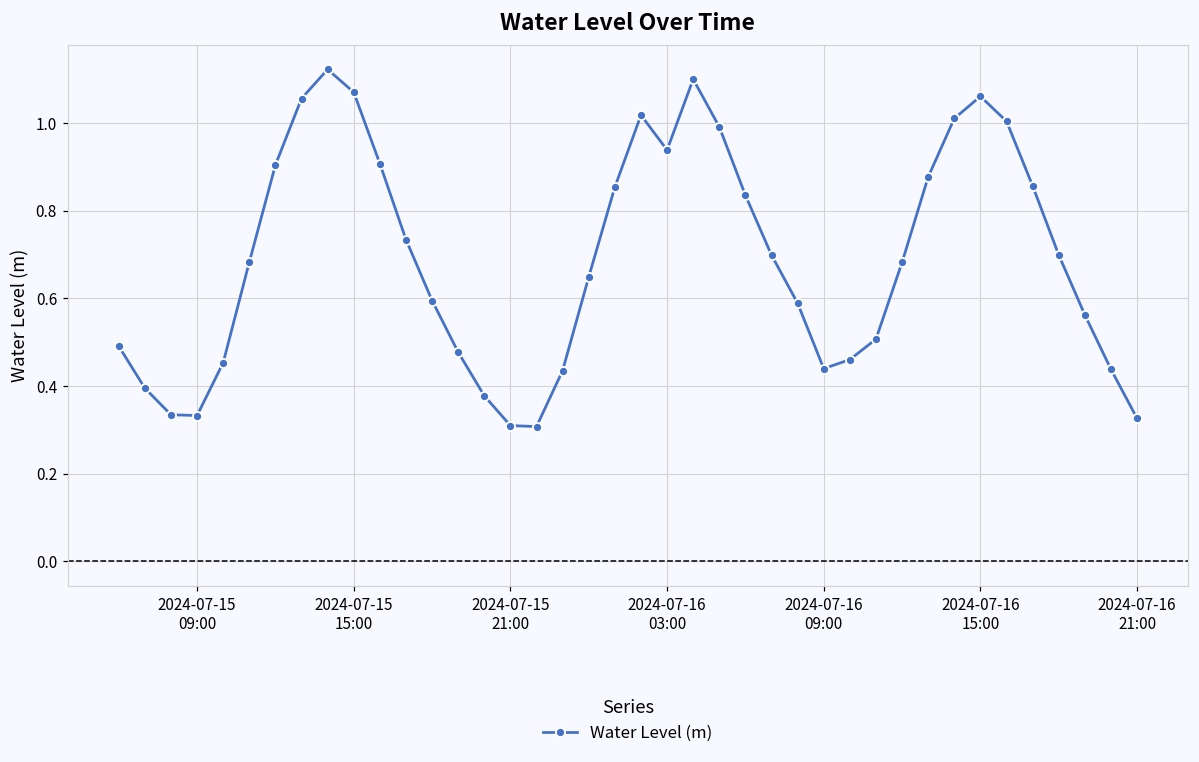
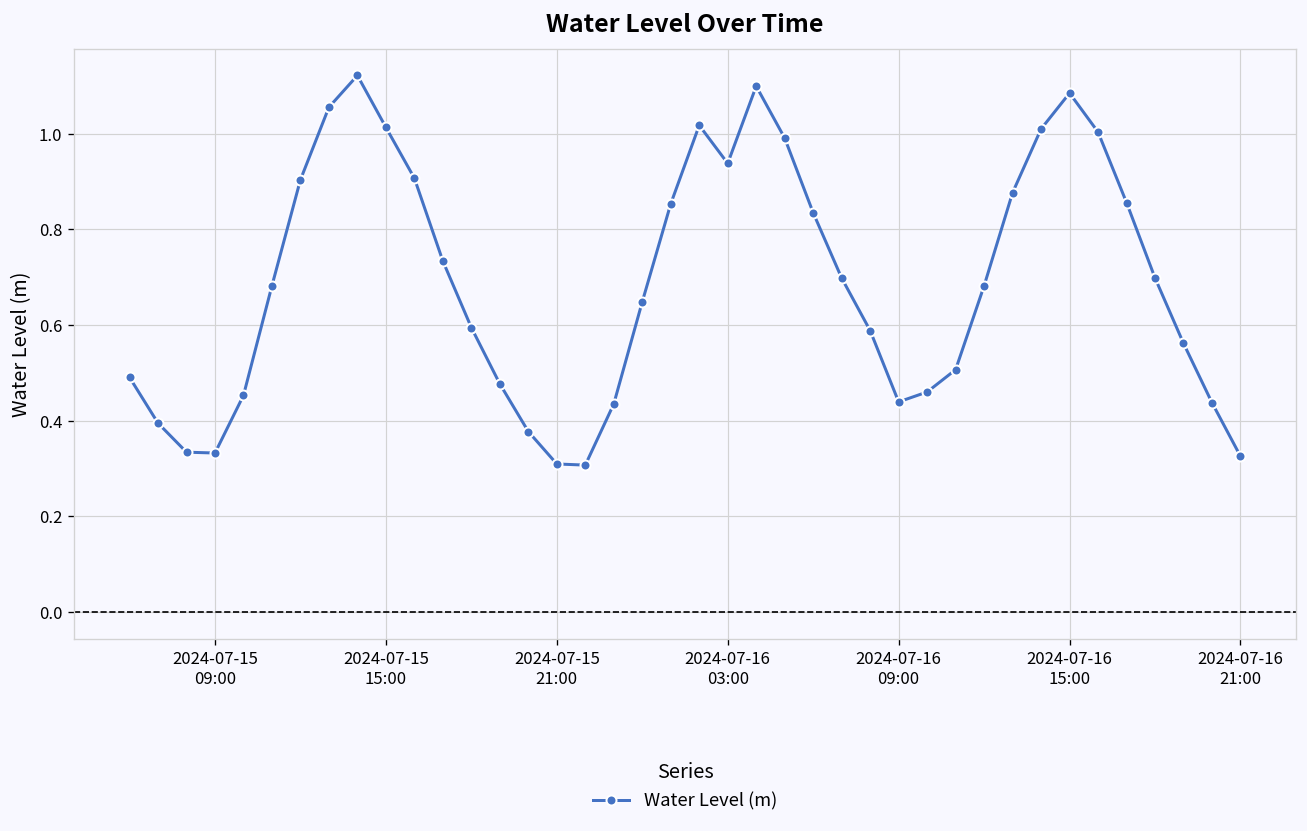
  {
    "2024-07-15 09:00": 0.33,
-   "2024-07-15 15:00": 1.07,
+   "2024-07-15 15:00": 1.01,
    "2024-07-15 21:00": 0.31,
    "2024-07-16 03:00": 0.94,
    "2024-07-16 09:00": 0.44,
-   "2024-07-16 15:00": 1.06,
+   "2024-07-16 15:00": 1.08,
    "2024-07-16 21:00": 0.33
  }
